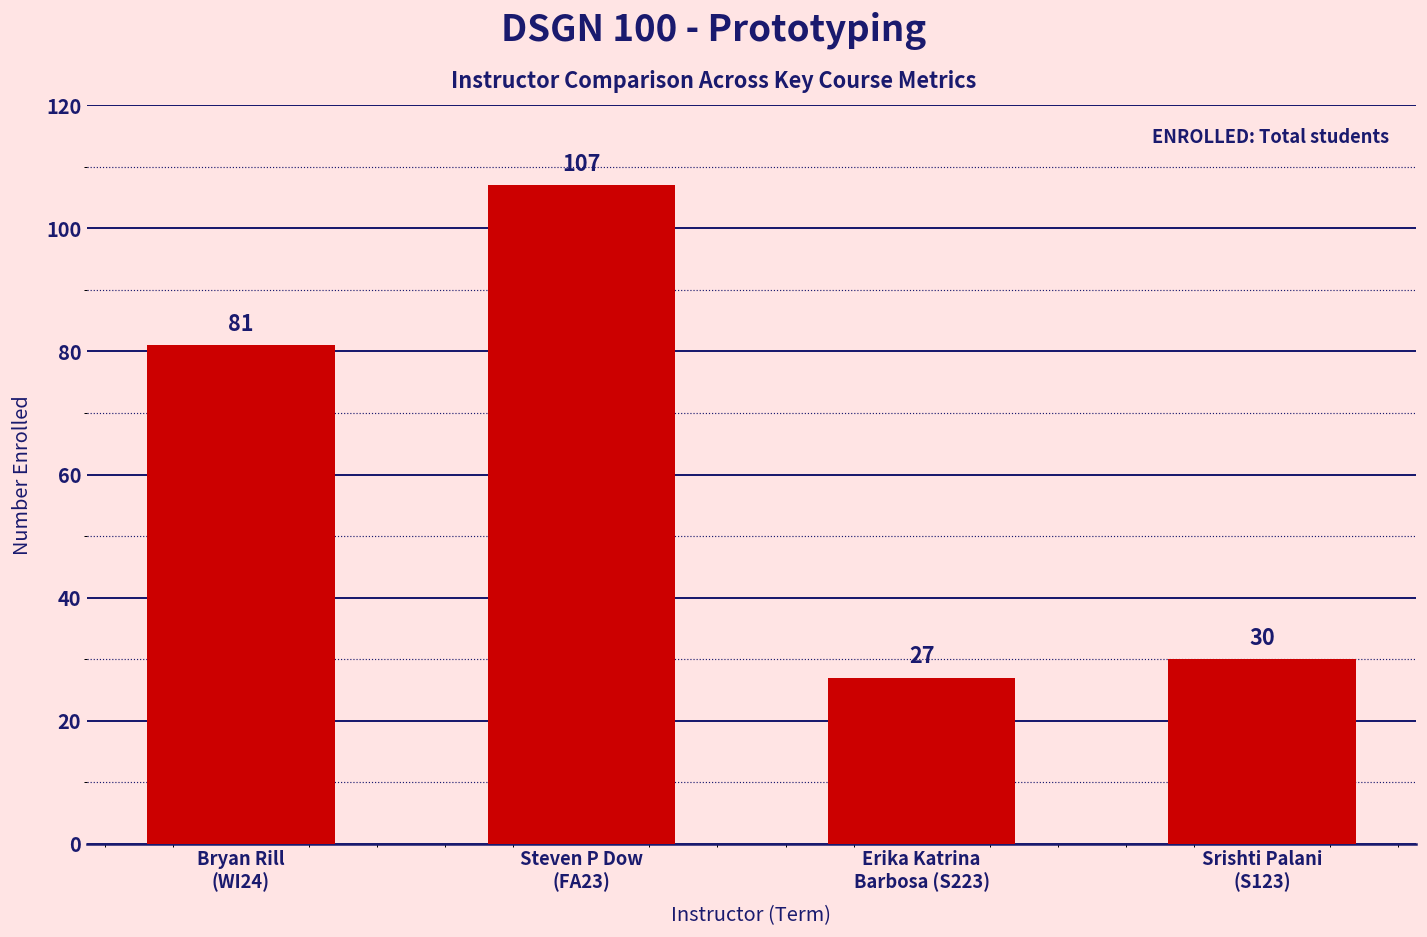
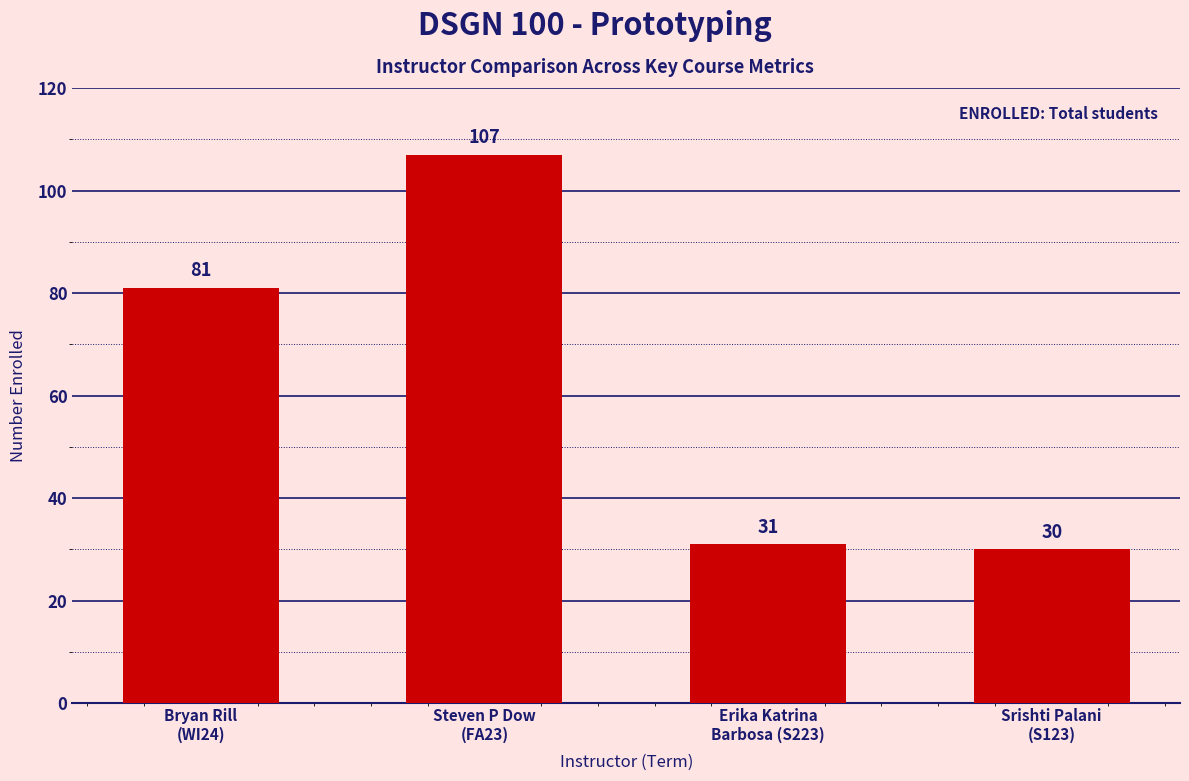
  {
    "Bryan Rill (WI24)": 81,
    "Steven P Dow (FA23)": 107,
-   "Erika Katrina Barbosa (S223)": 27,
+   "Erika Katrina Barbosa (S223)": 31,
    "Srishti Palani (S123)": 30
  }
